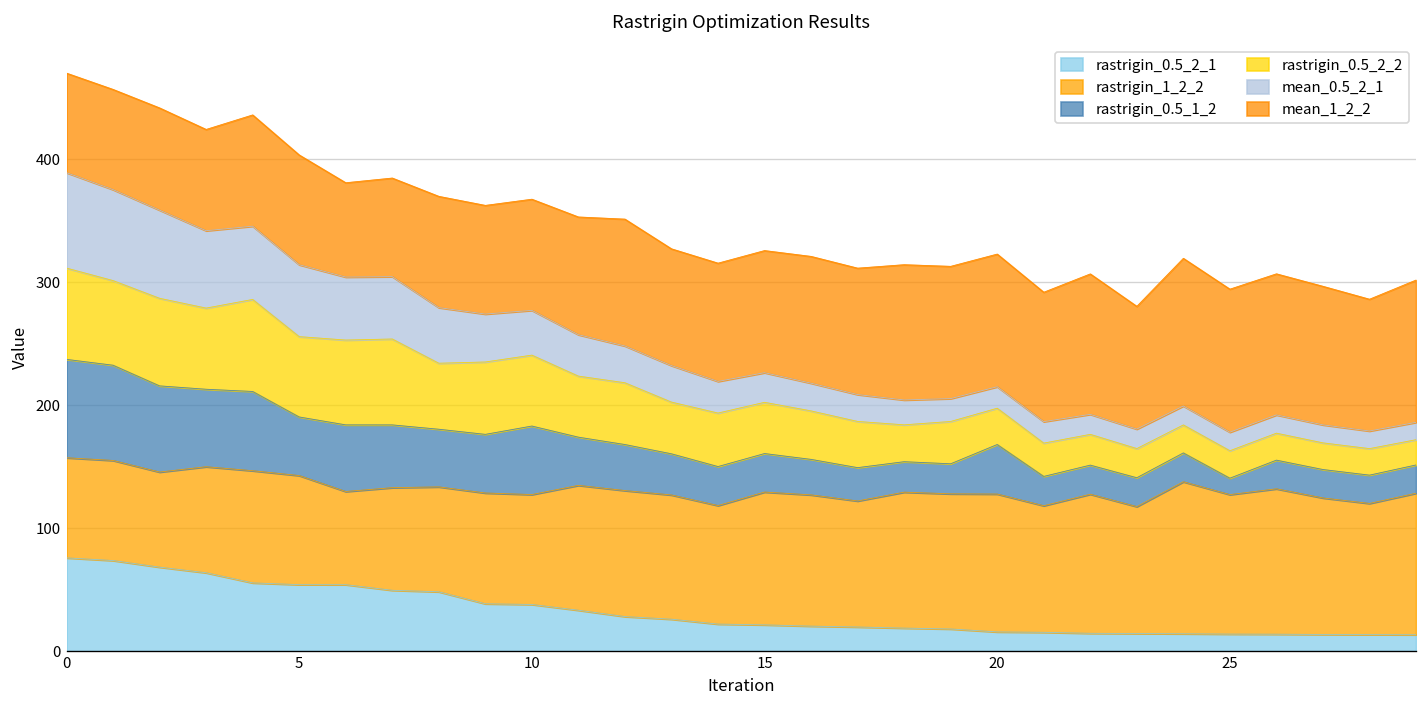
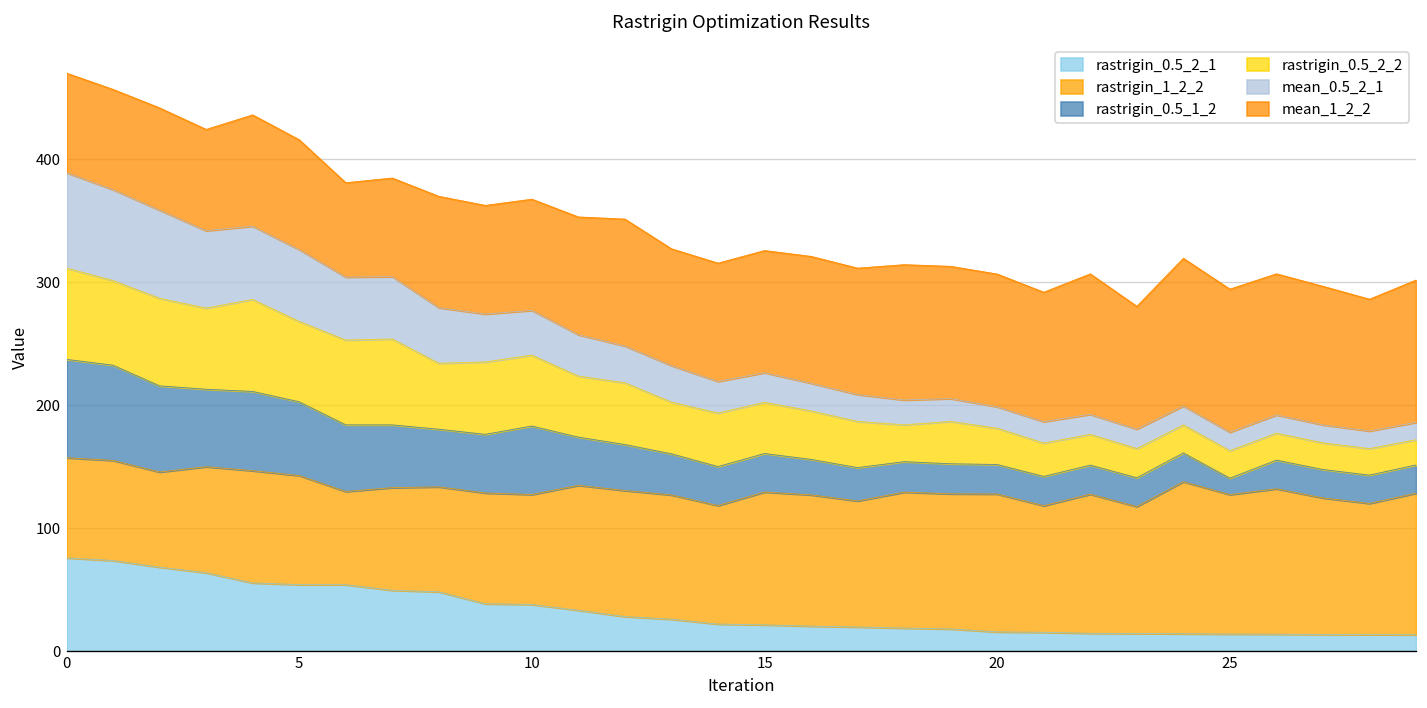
  {
    "rastrigin_0.5_1_2": {
      "0": 80,
-     "5": 48,
+     "5": 60,
      "10": 56,
      "15": 31,
-     "20": 40,
+     "20": 24,
      "25": 13
    }
  }
